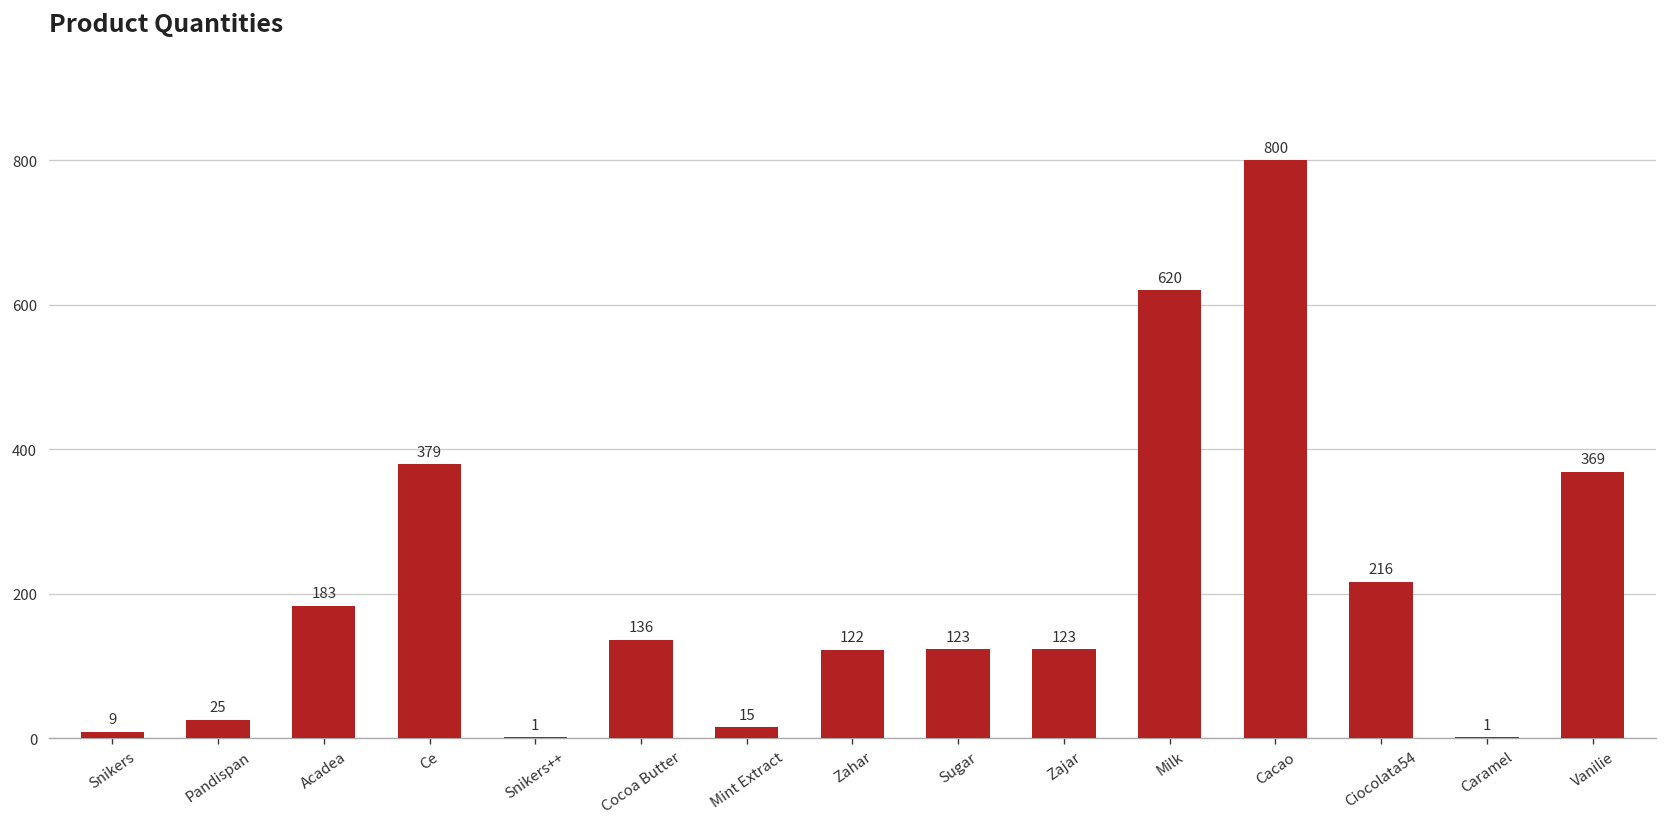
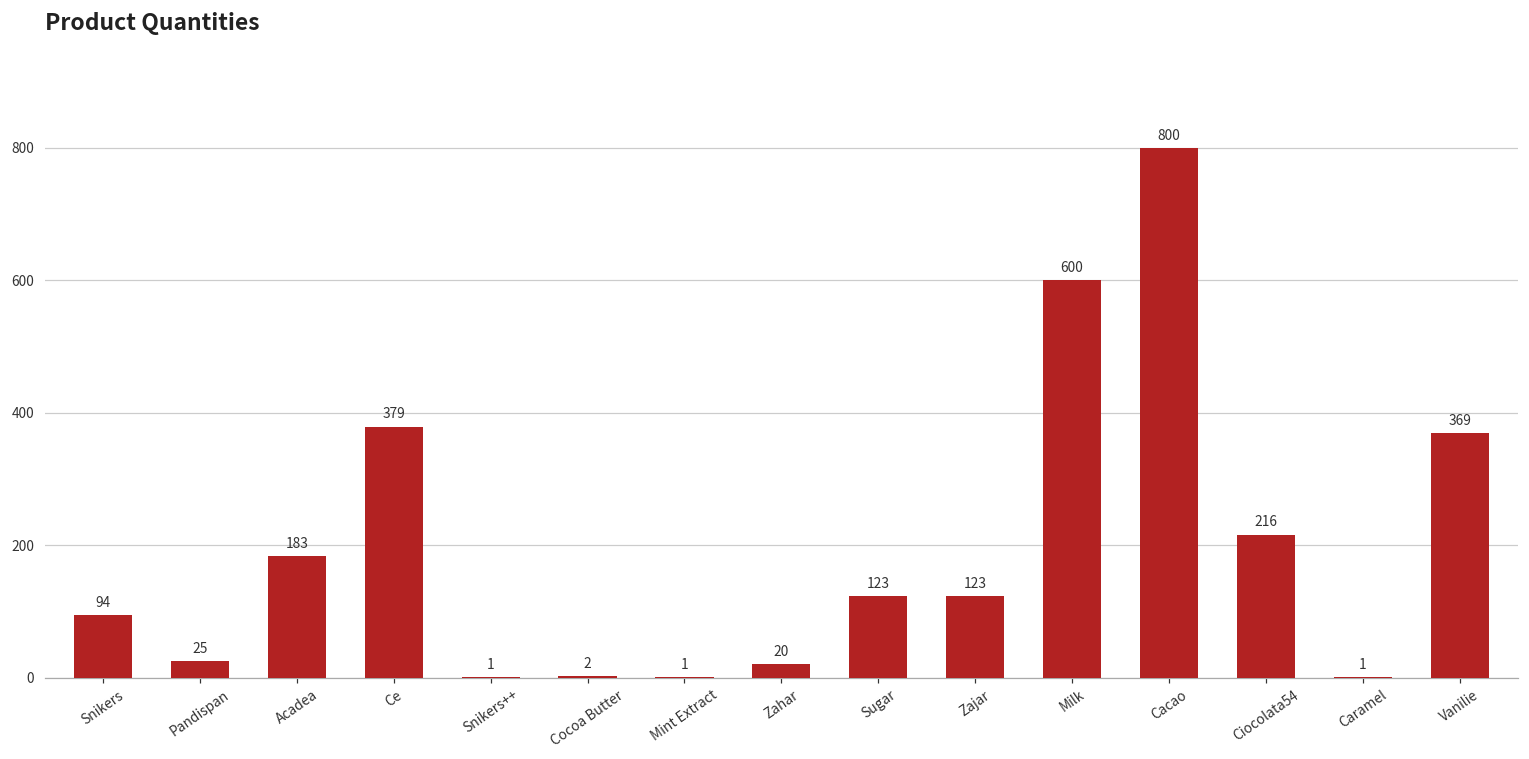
  {
-   "Snikers": 9,
+   "Snikers": 94,
    "Pandispan": 25,
    "Acadea": 183,
    "Ce": 379,
    "Snikers++": 1,
-   "Cocoa Butter": 136,
-   "Mint Extract": 15,
-   "Zahar": 122,
+   "Cocoa Butter": 2,
+   "Mint Extract": 1,
+   "Zahar": 20,
    "Sugar": 123,
    "Zajar": 123,
-   "Milk": 620,
+   "Milk": 600,
    "Cacao": 800,
    "Ciocolata54": 216,
    "Caramel": 1,
    "Vanilie": 369
  }
